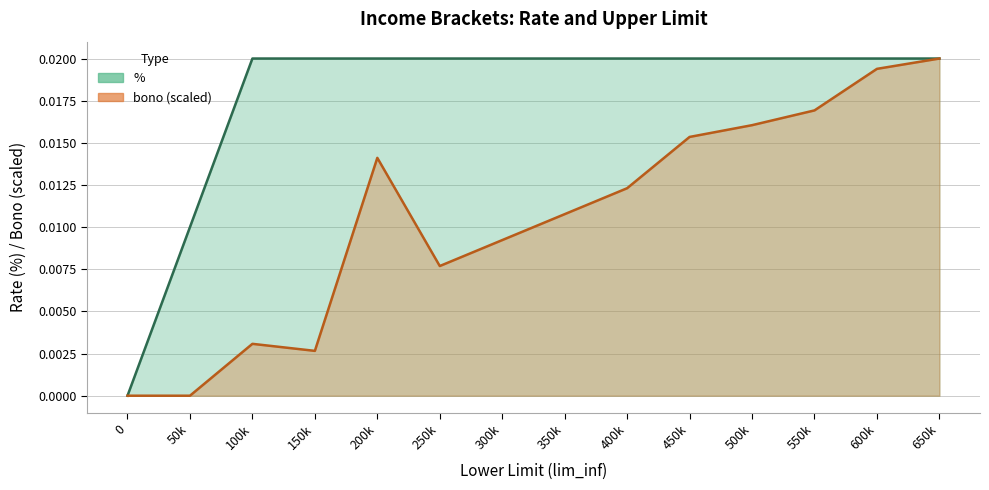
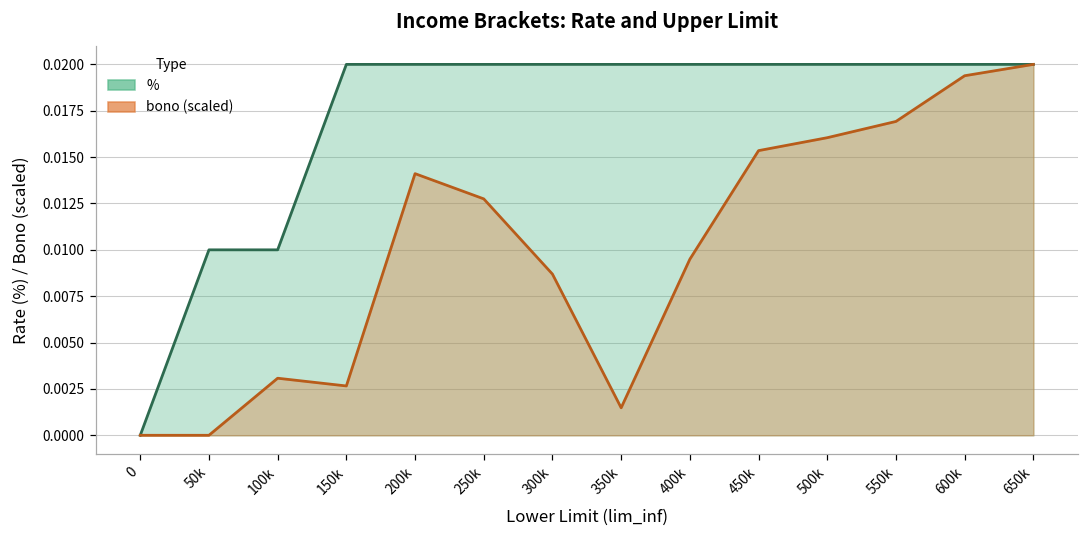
  {
    "%": {
      "50k": 0.01,
-     "100k": 0.02,
+     "100k": 0.01,
      "150k": 0.02,
      "200k": 0.02,
      "250k": 0.02,
      "300k": 0.02,
      "350k": 0.02,
      "400k": 0.02,
      "450k": 0.02,
      "500k": 0.02,
      "550k": 0.02,
      "600k": 0.02
    },
    "bono (scaled)": {
      "50k": 0.0000,
      "100k": 0.0031,
      "150k": 0.0027,
      "200k": 0.0141,
-     "250k": 0.0077,
-     "300k": 0.0092,
-     "350k": 0.0108,
-     "400k": 0.0123,
+     "250k": 0.0127,
+     "300k": 0.0087,
+     "350k": 0.0015,
+     "400k": 0.0095,
      "450k": 0.0153,
      "500k": 0.0160,
      "550k": 0.0169,
      "600k": 0.0194
    }
  }
